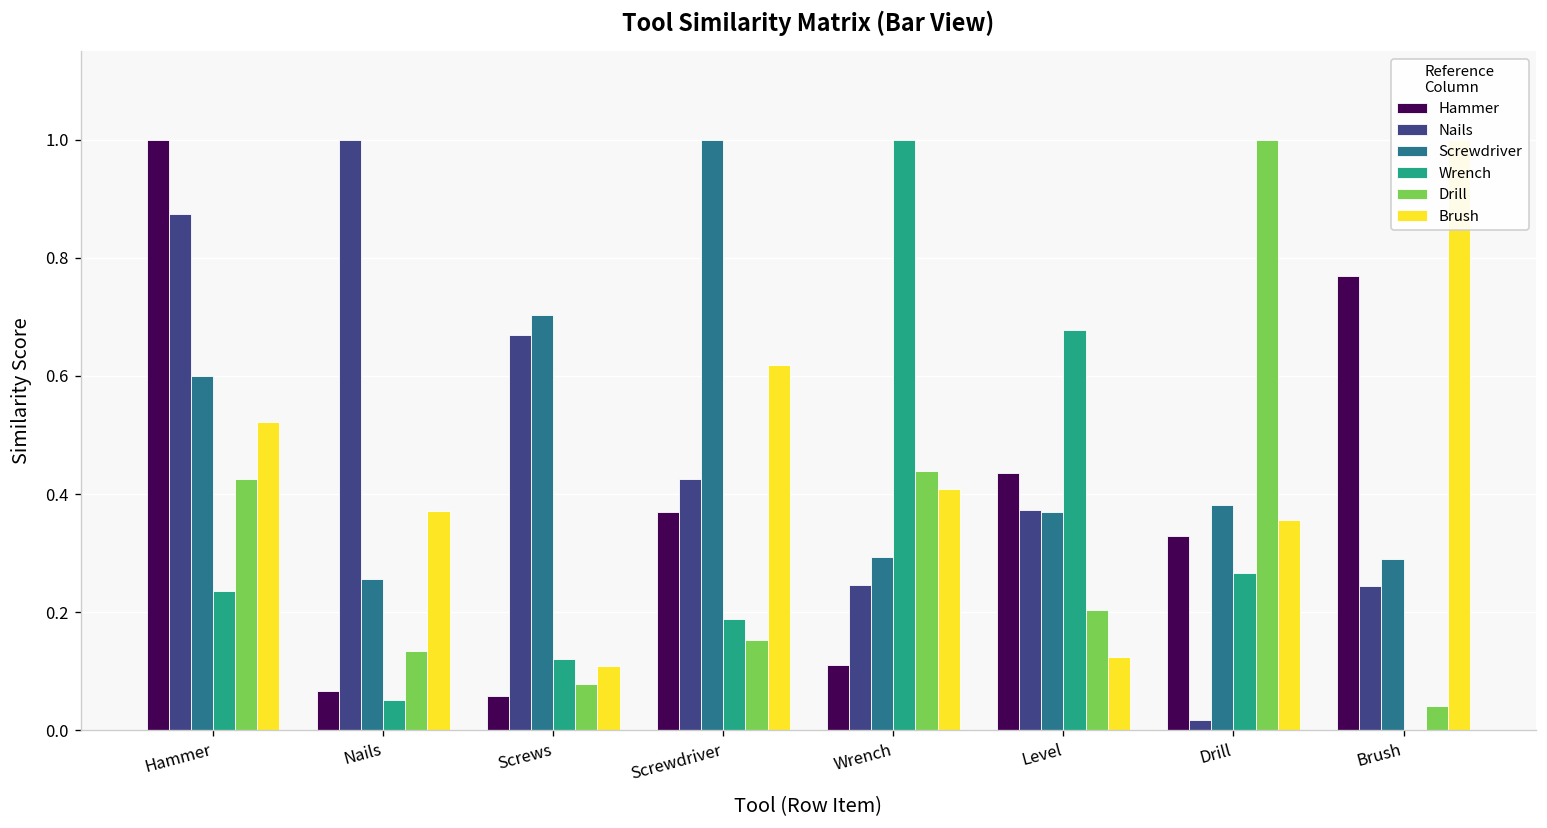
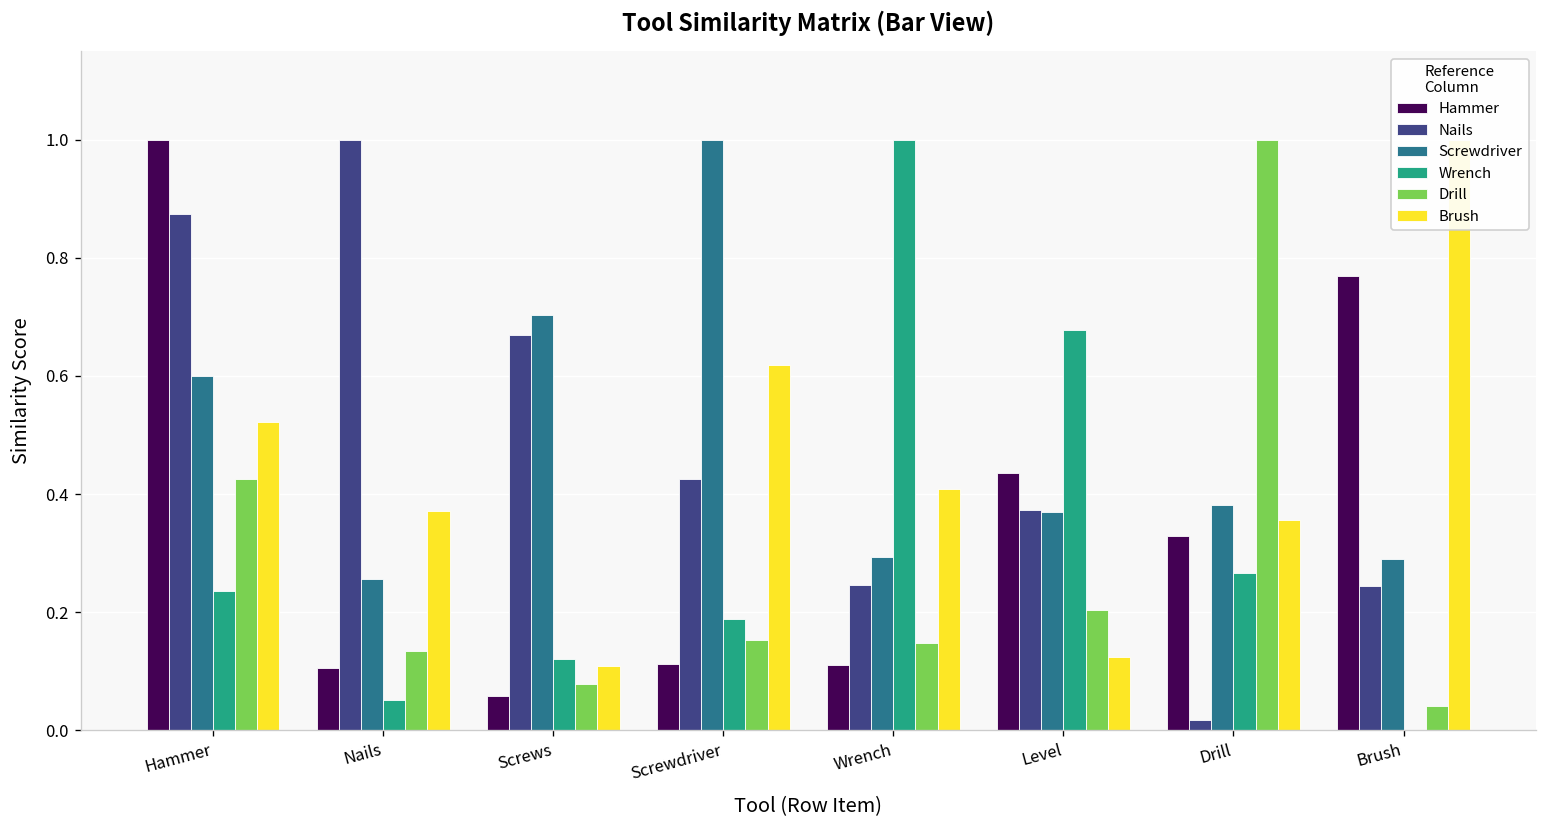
  {
    "Hammer": {
      "Hammer": 1.00,
-     "Nails": 0.07,
+     "Nails": 0.11,
      "Screws": 0.06,
-     "Screwdriver": 0.37,
+     "Screwdriver": 0.11,
      "Wrench": 0.11,
      "Level": 0.44,
      "Drill": 0.33,
      "Brush": 0.77
    },
    "Drill": {
      "Hammer": 0.43,
      "Nails": 0.13,
      "Screws": 0.08,
      "Screwdriver": 0.15,
-     "Wrench": 0.44,
+     "Wrench": 0.15,
      "Level": 0.20,
      "Drill": 1.00,
      "Brush": 0.04
    },
    "Brush": {
      "Hammer": 0.52,
      "Nails": 0.37,
      "Screws": 0.11,
      "Screwdriver": 0.62,
      "Wrench": 0.41,
      "Level": 0.12,
      "Drill": 0.36
    }
  }
